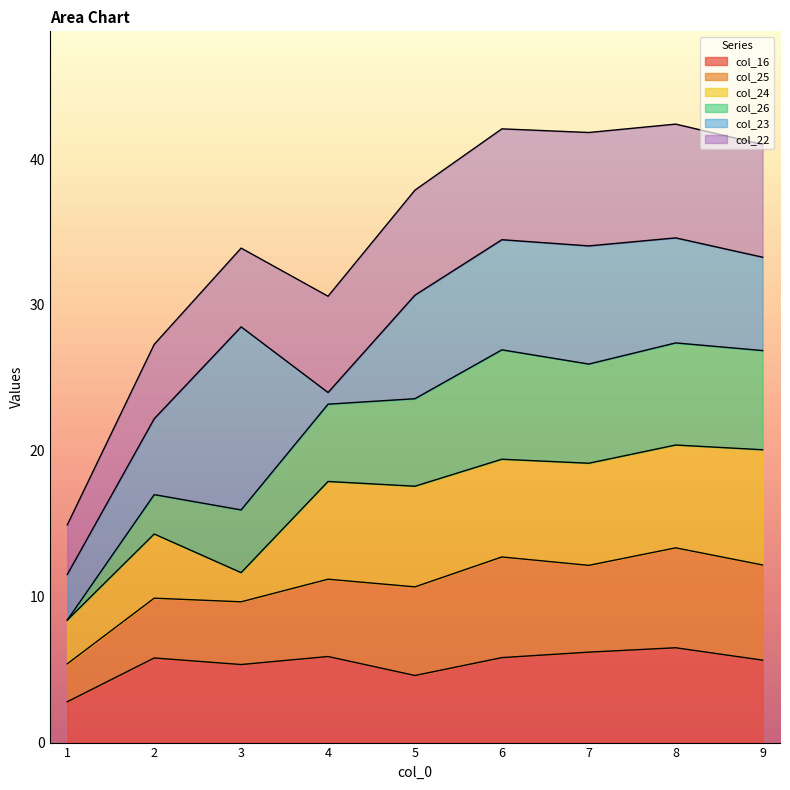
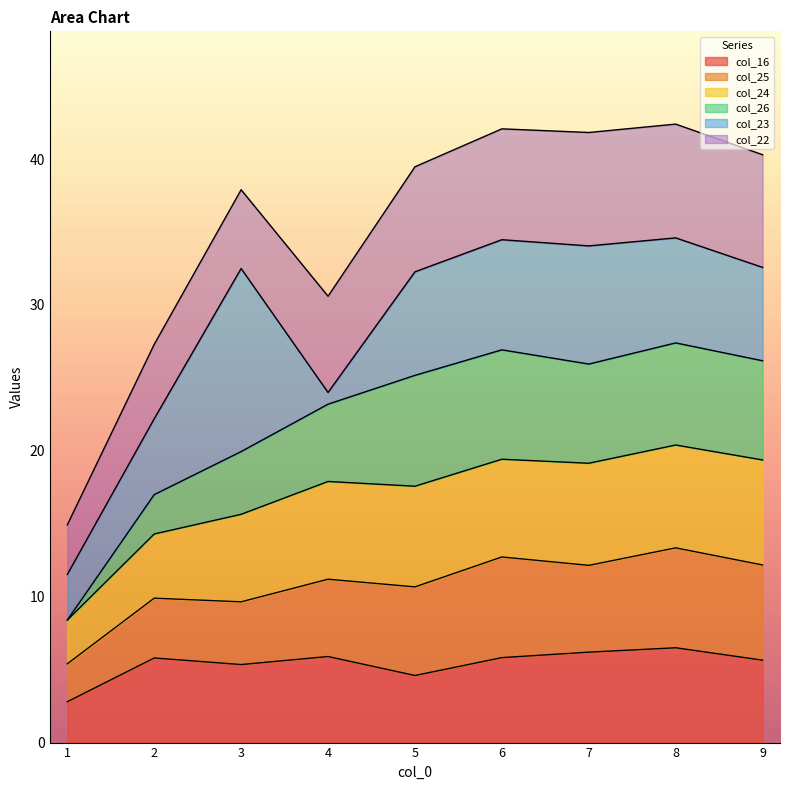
  {
    "col_24": {
      "2": 4.4,
-     "3": 2.0,
+     "3": 6.0,
      "4": 6.7,
      "5": 6.9,
      "6": 6.7,
      "7": 7.0,
      "8": 7.0,
-     "9": 7.9
+     "9": 7.2
    },
    "col_26": {
      "2": 2.7,
      "3": 4.3,
      "4": 5.3,
-     "5": 6.0,
+     "5": 7.6,
      "6": 7.5,
      "7": 6.8,
      "8": 7.0,
      "9": 6.8
    },
    "col_23": {
      "1": 3.1,
      "2": 5.2,
      "3": 12.6,
      "4": 0.8,
      "5": 7.1,
      "6": 7.6,
      "7": 8.1,
      "8": 7.2,
      "9": 6.4
    },
    "col_22": {
      "1": 3.4,
      "2": 5.1,
      "3": 5.4,
      "4": 6.6,
      "5": 7.2,
      "6": 7.6,
      "7": 7.8,
      "8": 7.8
    }
  }
